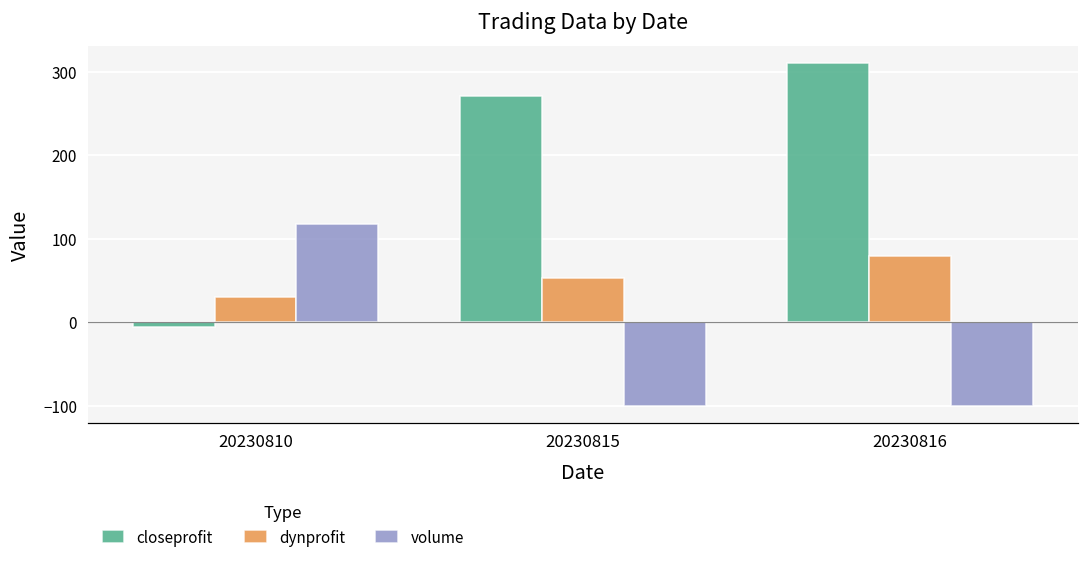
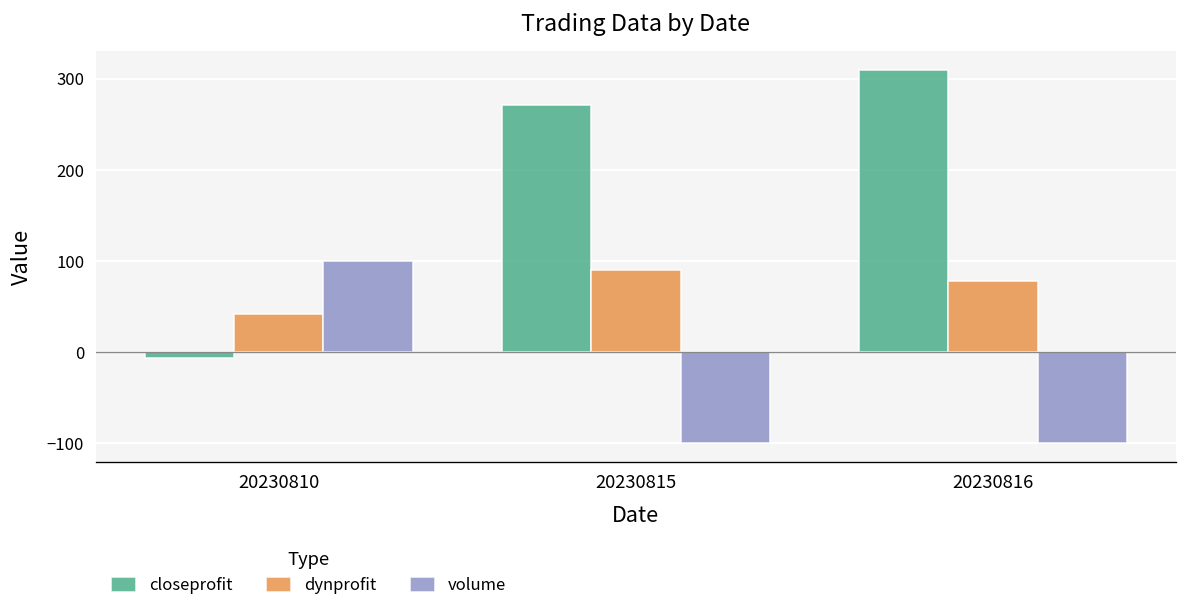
  {
    "closeprofit": {
      "20230810": -10,
      "20230815": 270,
      "20230816": 310
    },
    "dynprofit": {
-     "20230810": 30,
-     "20230815": 50,
+     "20230810": 40,
+     "20230815": 90,
      "20230816": 80
    },
    "volume": {
-     "20230810": 120,
+     "20230810": 100,
      "20230815": -100,
      "20230816": -100
    }
  }
